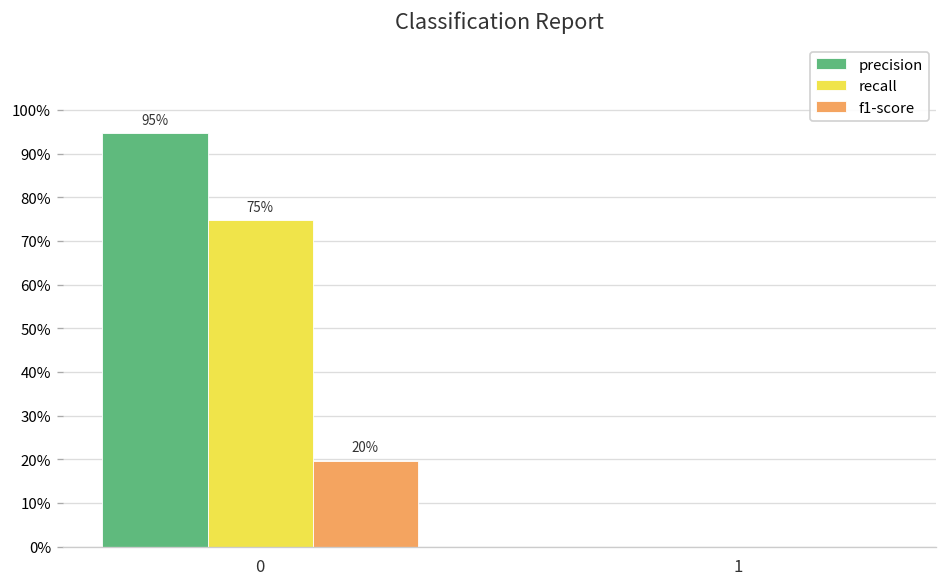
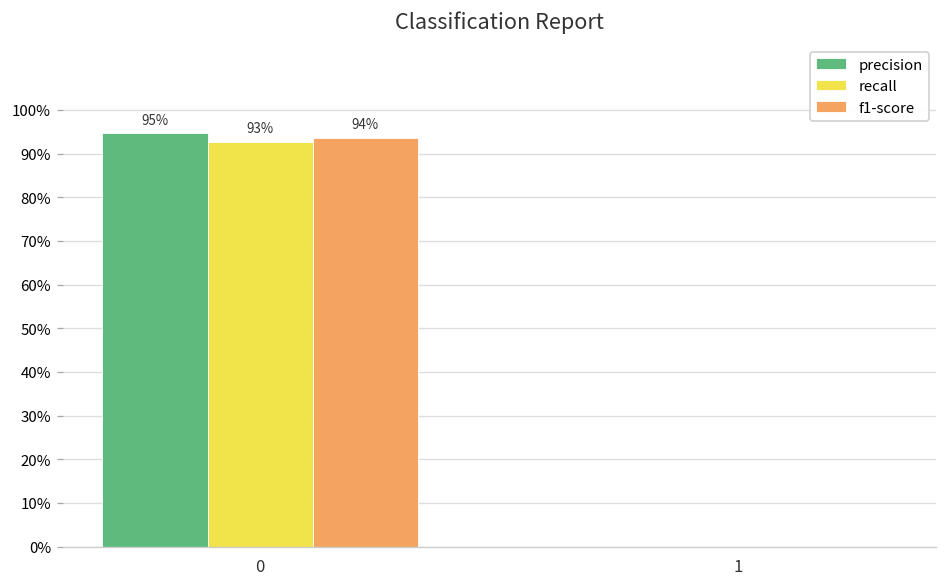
  {
    "precision": {
      "0": "95%"
    },
    "recall": {
-     "0": "75%"
+     "0": "93%"
    },
    "f1-score": {
-     "0": "20%"
+     "0": "94%"
    }
  }
